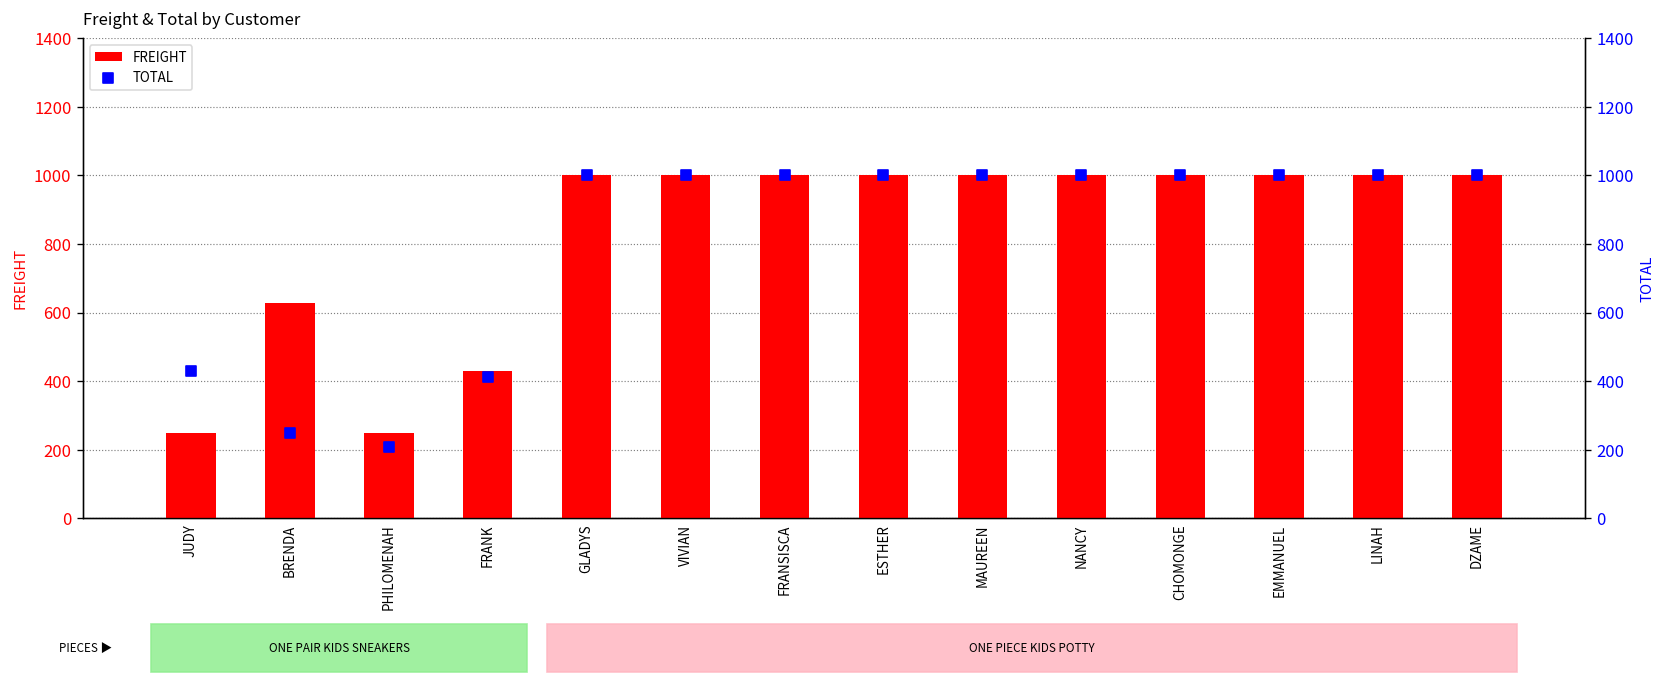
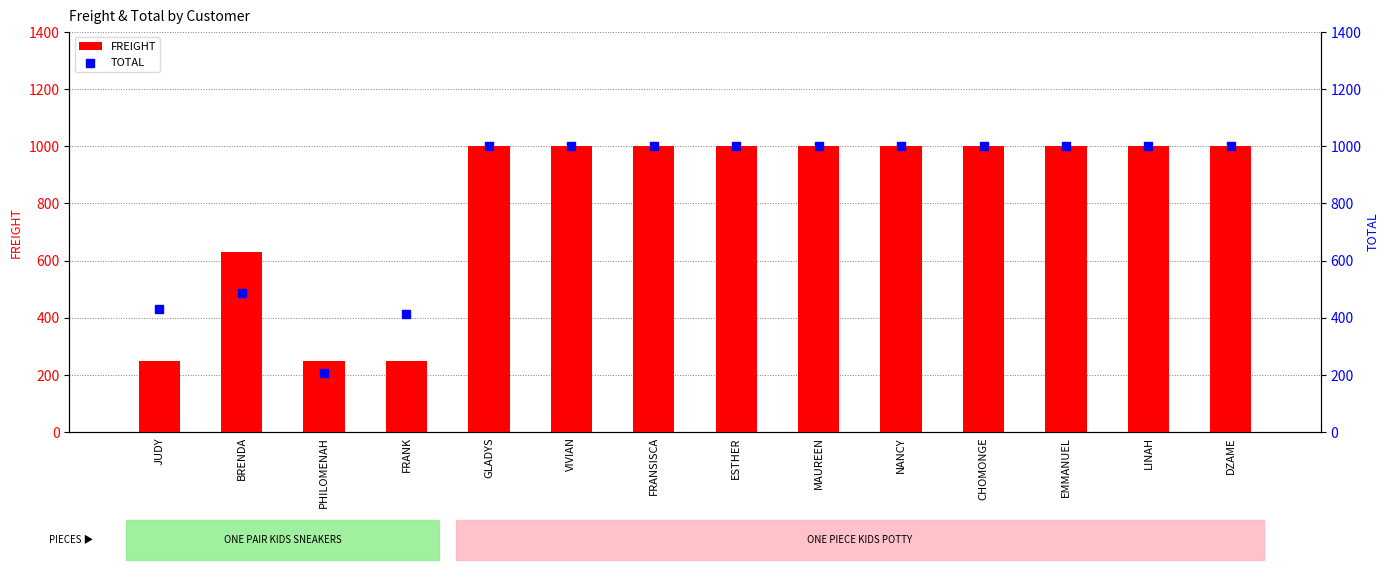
  {
    "FREIGHT": {
      "JUDY": 250,
      "BRENDA": 630,
      "PHILOMENAH": 250,
-     "FRANK": 430,
+     "FRANK": 250,
      "GLADYS": 1000,
      "VIVIAN": 1000,
      "FRANSISCA": 1000,
      "ESTHER": 1000,
      "MAUREEN": 1000,
      "NANCY": 1000,
      "CHOMONGE": 1000,
      "EMMANUEL": 1000,
      "LINAH": 1000,
      "DZAME": 1000
    },
    "TOTAL": {
-     "BRENDA": 250
+     "BRENDA": 490
    }
  }
